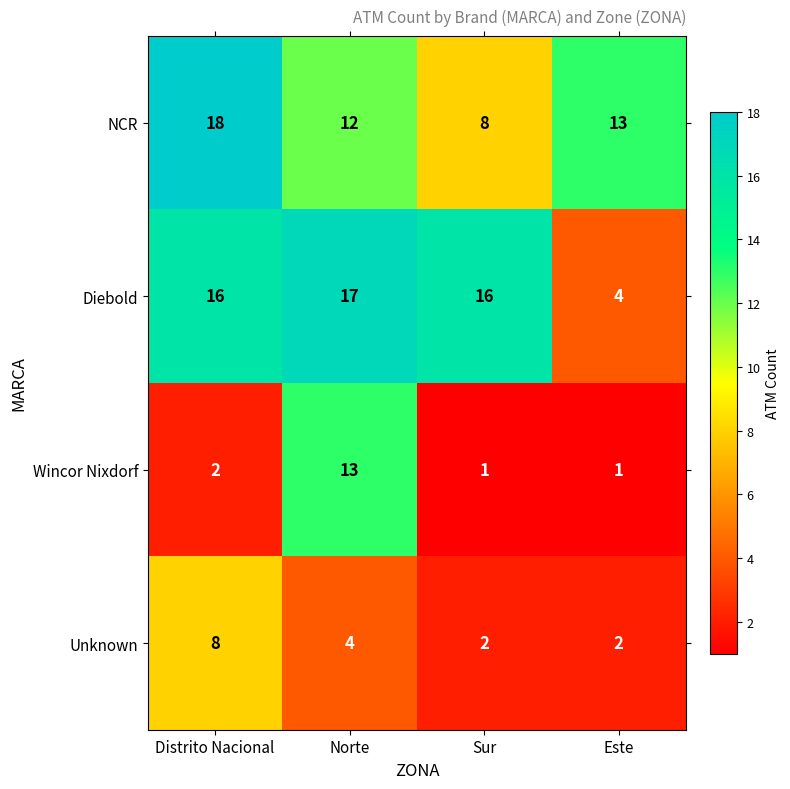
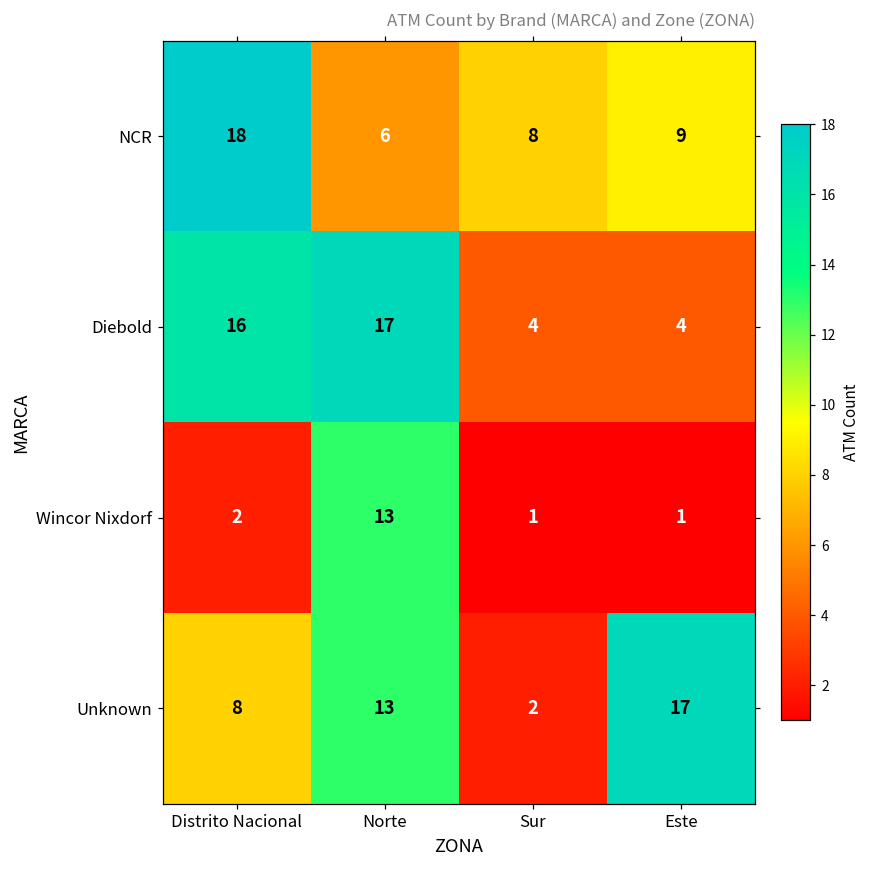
  {
    "NCR": {
      "Distrito Nacional": 18,
-     "Norte": 12,
+     "Norte": 6,
      "Sur": 8,
-     "Este": 13
+     "Este": 9
    },
    "Diebold": {
      "Distrito Nacional": 16,
      "Norte": 17,
-     "Sur": 16,
+     "Sur": 4,
      "Este": 4
    },
    "Wincor Nixdorf": {
      "Distrito Nacional": 2,
      "Norte": 13,
      "Sur": 1,
      "Este": 1
    },
    "Unknown": {
      "Distrito Nacional": 8,
-     "Norte": 4,
+     "Norte": 13,
      "Sur": 2,
-     "Este": 2
+     "Este": 17
    }
  }
